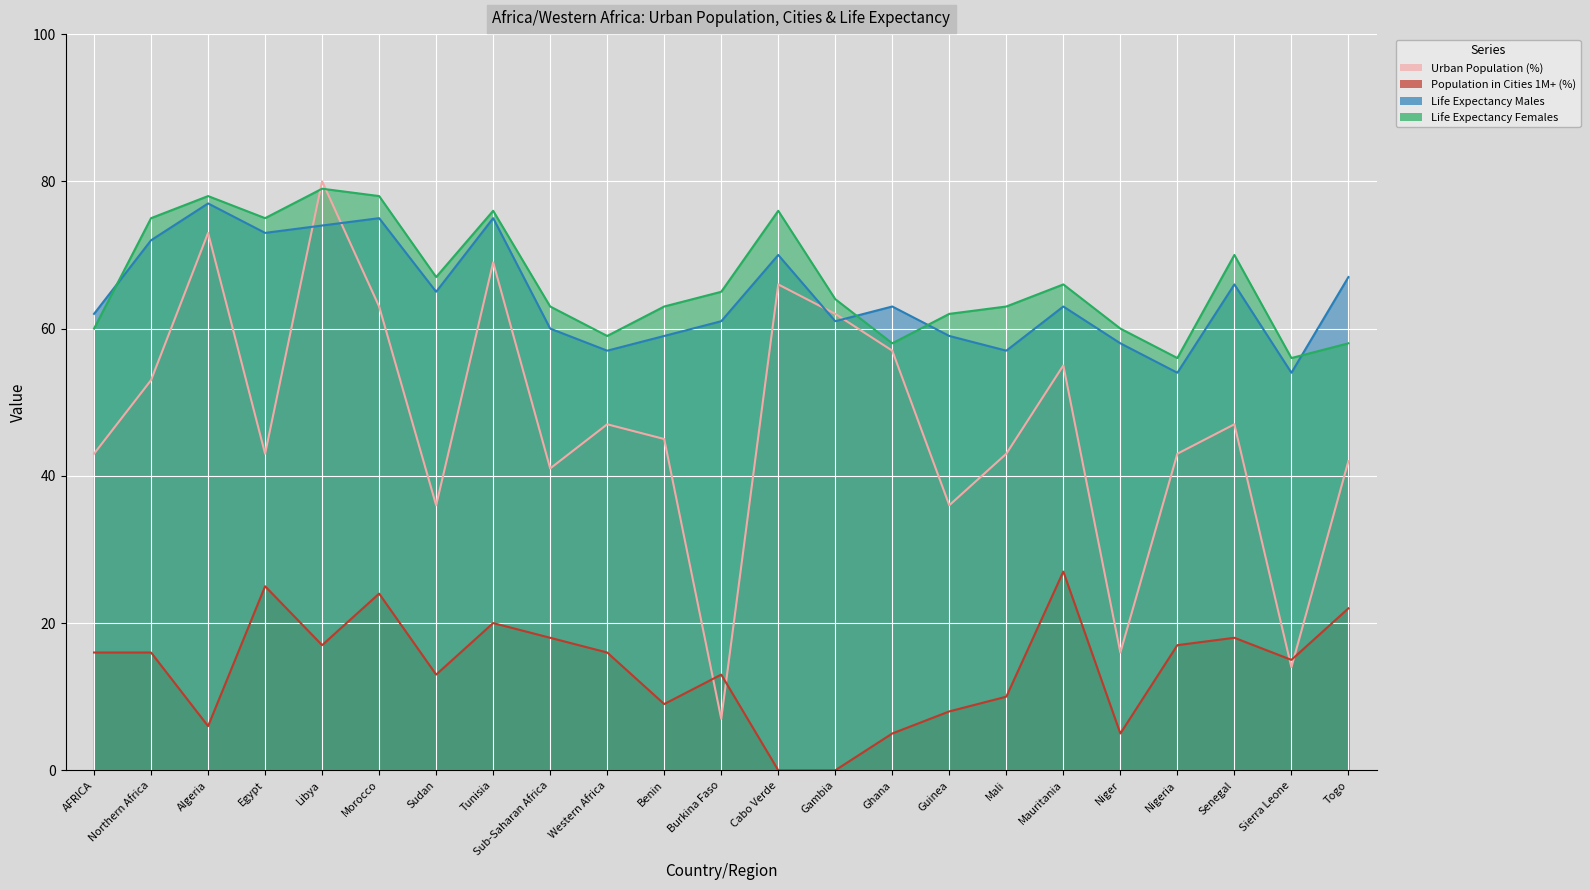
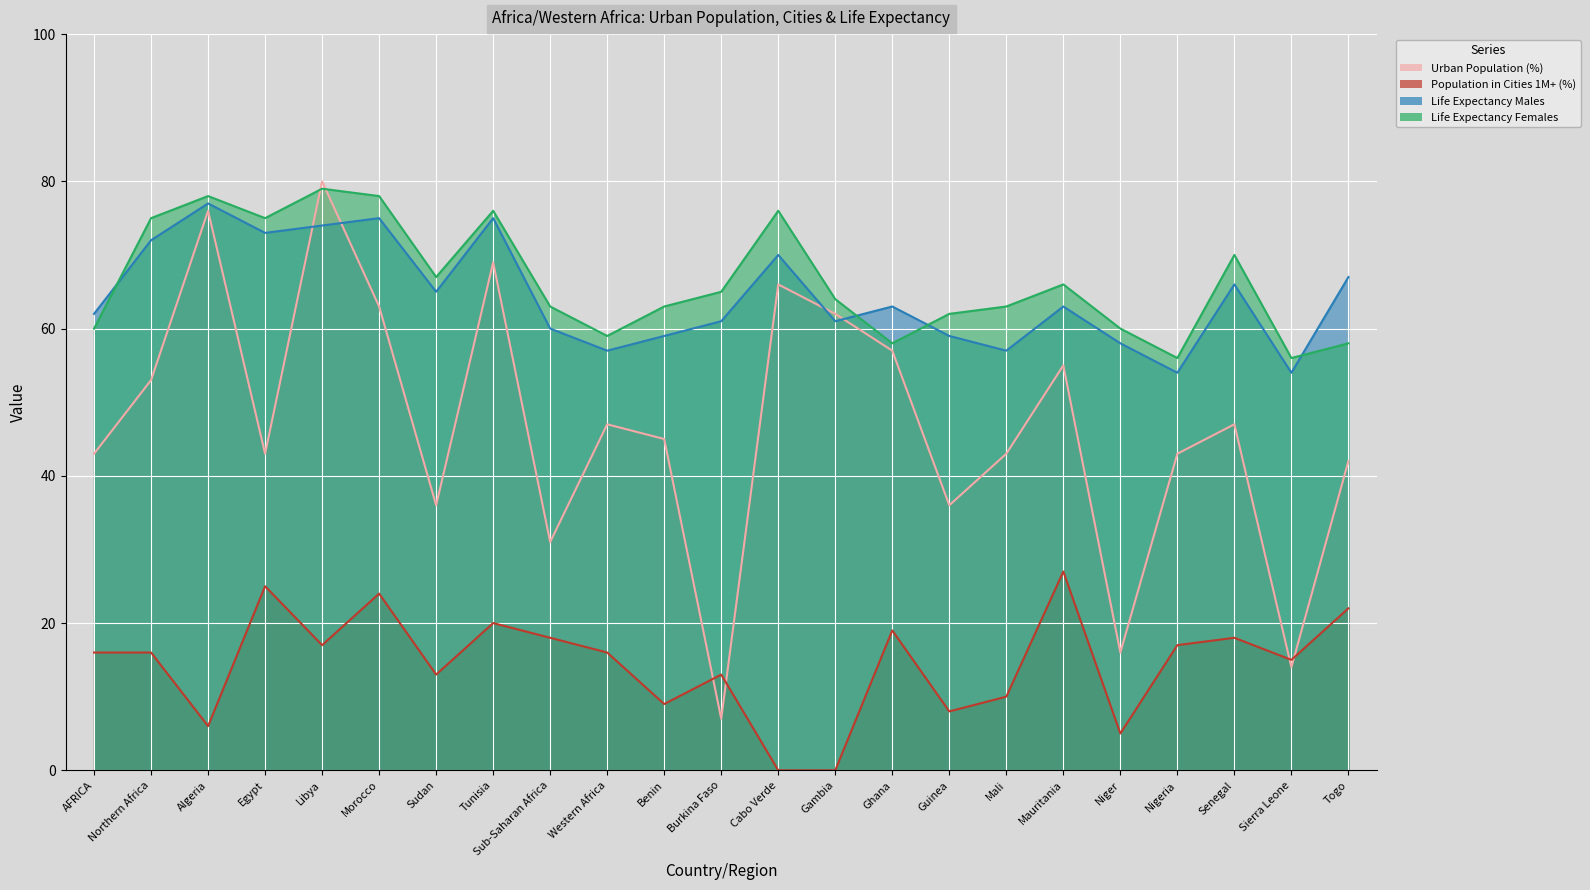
  {
    "Urban Population (%)": {
      "AFRICA": 43,
      "Northern Africa": 53,
-     "Algeria": 73,
+     "Algeria": 76,
      "Egypt": 43,
      "Libya": 80,
      "Morocco": 63,
      "Sudan": 36,
      "Tunisia": 69,
-     "Sub-Saharan Africa": 41,
+     "Sub-Saharan Africa": 31,
      "Western Africa": 47,
      "Benin": 45,
      "Burkina Faso": 7,
      "Cabo Verde": 66,
      "Gambia": 62,
      "Ghana": 57,
      "Guinea": 36,
      "Mali": 43,
      "Mauritania": 55,
      "Niger": 16,
      "Nigeria": 43,
      "Senegal": 47,
      "Sierra Leone": 14,
      "Togo": 42
    },
    "Population in Cities 1M+ (%)": {
      "AFRICA": 16,
      "Northern Africa": 16,
      "Algeria": 6,
      "Egypt": 25,
      "Libya": 17,
      "Morocco": 24,
      "Sudan": 13,
      "Tunisia": 20,
      "Sub-Saharan Africa": 18,
      "Western Africa": 16,
      "Benin": 9,
      "Burkina Faso": 13,
      "Cabo Verde": 0,
      "Gambia": 0,
-     "Ghana": 5,
+     "Ghana": 19,
      "Guinea": 8,
      "Mali": 10,
      "Mauritania": 27,
      "Niger": 5,
      "Nigeria": 17,
      "Senegal": 18,
      "Sierra Leone": 15,
      "Togo": 22
    },
    "Life Expectancy Males": {
      "AFRICA": 62,
      "Northern Africa": 72,
      "Algeria": 77,
      "Egypt": 73,
      "Libya": 74,
      "Morocco": 75,
      "Sudan": 65,
      "Tunisia": 75,
      "Sub-Saharan Africa": 60,
      "Western Africa": 57,
      "Benin": 59,
      "Burkina Faso": 61,
      "Cabo Verde": 70,
      "Gambia": 61,
      "Ghana": 63,
      "Guinea": 59,
      "Mali": 57,
      "Mauritania": 63,
      "Niger": 58,
      "Nigeria": 54,
      "Senegal": 66,
      "Sierra Leone": 54,
      "Togo": 67
    },
    "Life Expectancy Females": {
      "AFRICA": 60,
      "Northern Africa": 75,
      "Algeria": 78,
      "Egypt": 75,
      "Libya": 79,
      "Morocco": 78,
      "Sudan": 67,
      "Tunisia": 76,
      "Sub-Saharan Africa": 63,
      "Western Africa": 59,
      "Benin": 63,
      "Burkina Faso": 65,
      "Cabo Verde": 76,
      "Gambia": 64,
      "Ghana": 58,
      "Guinea": 62,
      "Mali": 63,
      "Mauritania": 66,
      "Niger": 60,
      "Nigeria": 56,
      "Senegal": 70,
      "Sierra Leone": 56,
      "Togo": 58
    }
  }
